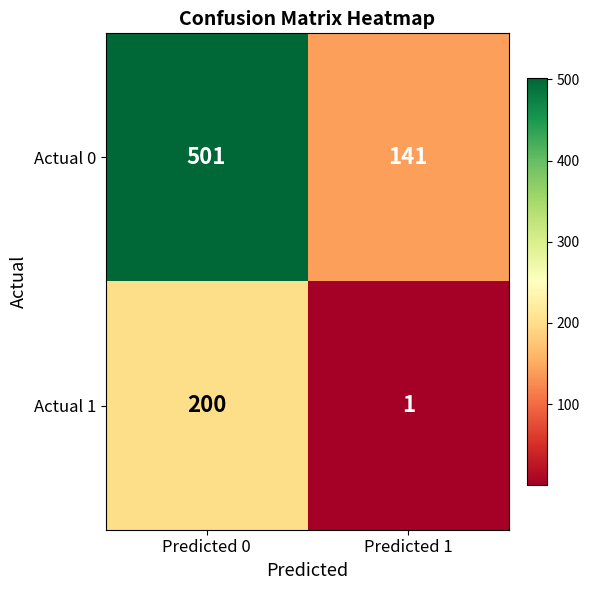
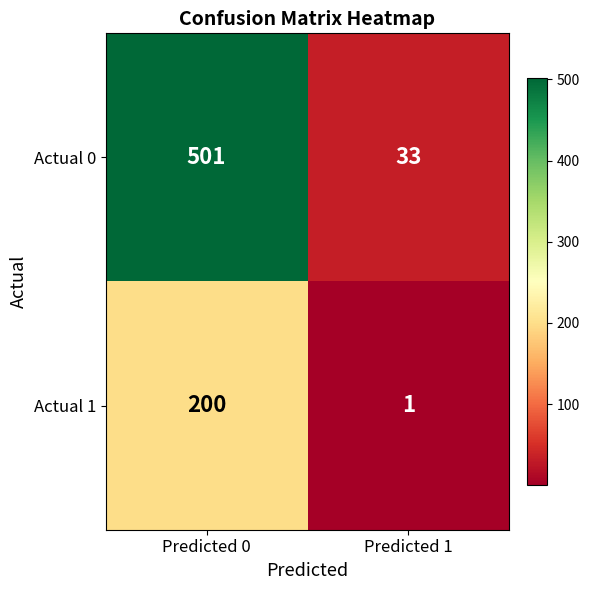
  {
    "Actual 0": {
      "Predicted 0": 501,
-     "Predicted 1": 141
+     "Predicted 1": 33
    },
    "Actual 1": {
      "Predicted 0": 200,
      "Predicted 1": 1
    }
  }
